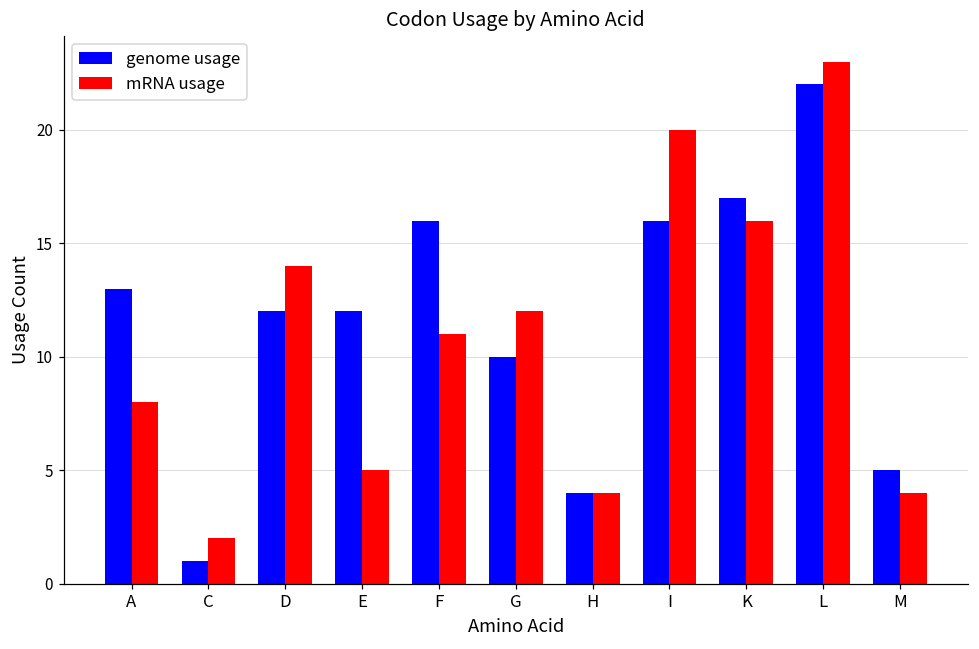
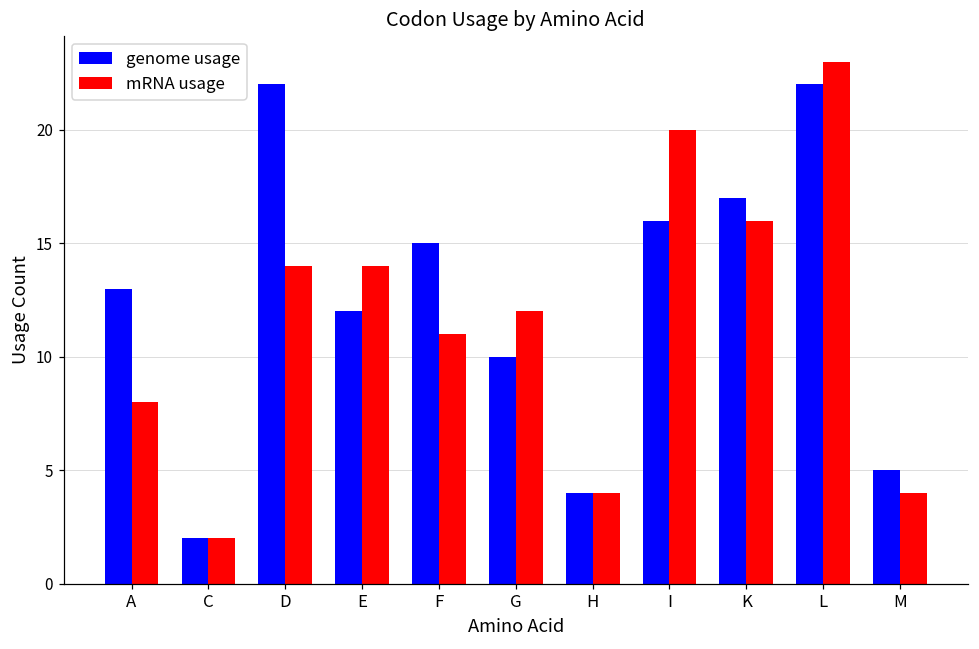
  {
    "genome usage": {
      "A": 13,
-     "C": 1,
-     "D": 12,
+     "C": 2,
+     "D": 22,
      "E": 12,
-     "F": 16,
+     "F": 15,
      "G": 10,
      "H": 4,
      "I": 16,
      "K": 17,
      "L": 22,
      "M": 5
    },
    "mRNA usage": {
      "A": 8,
      "C": 2,
      "D": 14,
-     "E": 5,
+     "E": 14,
      "F": 11,
      "G": 12,
      "H": 4,
      "I": 20,
      "K": 16,
      "L": 23,
      "M": 4
    }
  }
